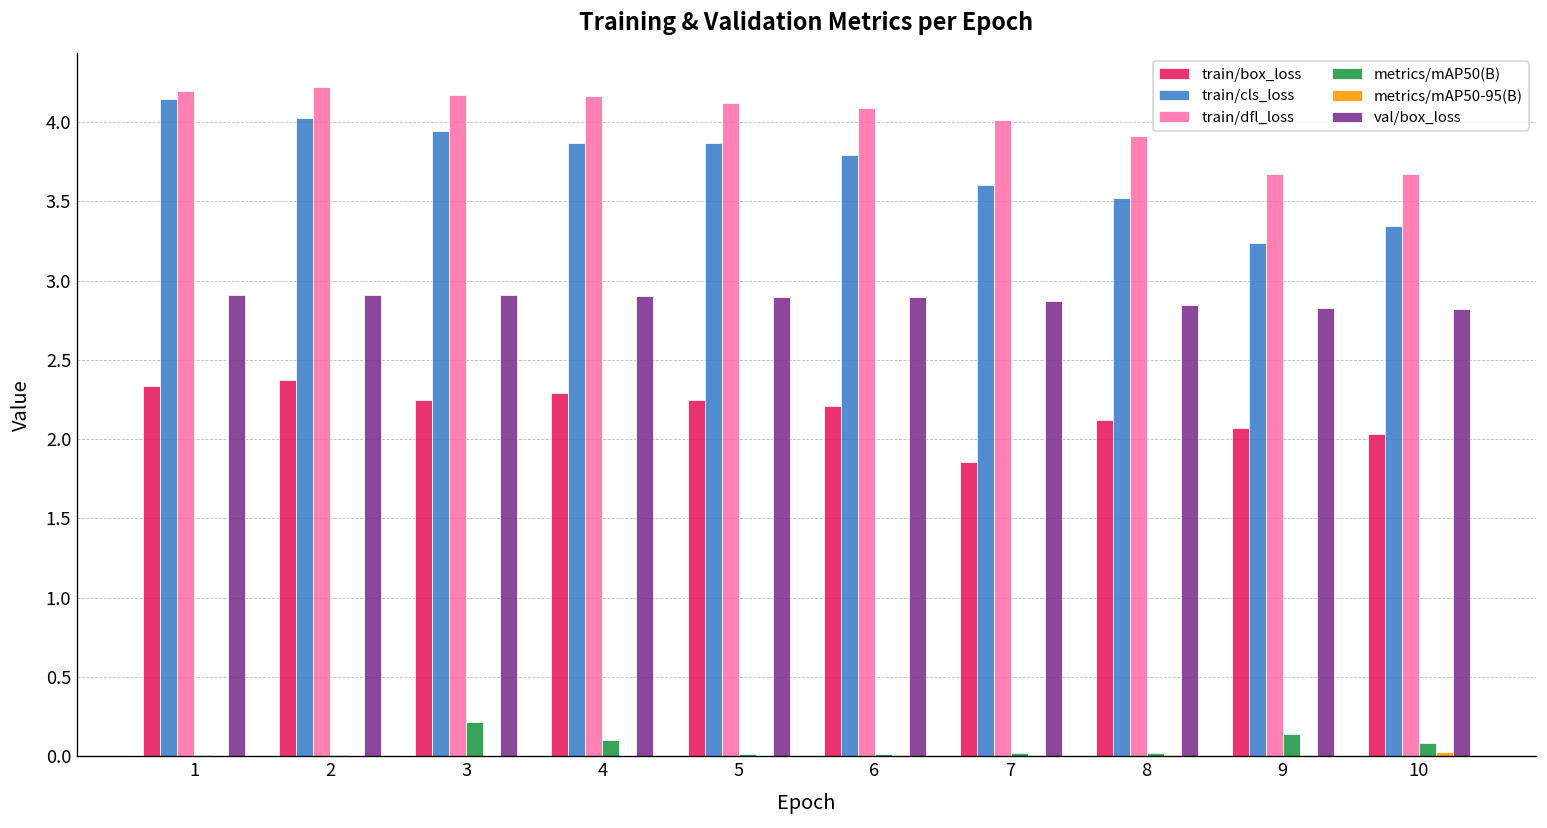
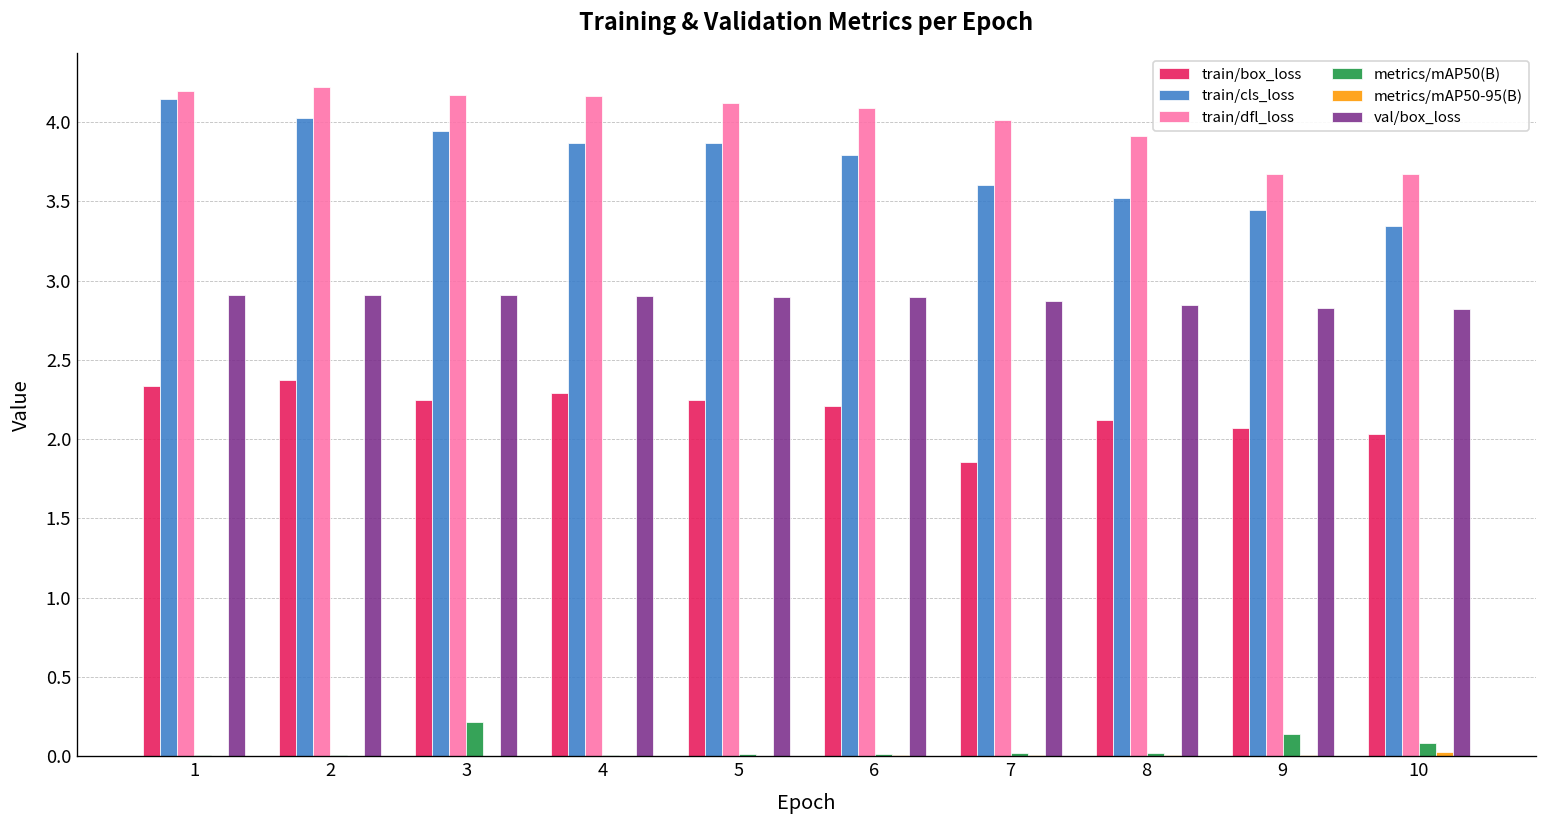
  {
    "train/box_loss": {
      "1": 2.33,
      "2": 2.37,
      "3": 2.24,
      "4": 2.29,
      "5": 2.25,
      "6": 2.21,
      "7": 1.86,
      "8": 2.12,
      "9": 2.07,
      "10": 2.03
    },
    "train/cls_loss": {
      "1": 4.15,
      "2": 4.02,
      "3": 3.94,
      "4": 3.87,
      "5": 3.87,
      "6": 3.80,
      "7": 3.61,
      "8": 3.52,
-     "9": 3.24,
+     "9": 3.45,
      "10": 3.34
    },
    "train/dfl_loss": {
      "1": 4.20,
      "2": 4.22,
      "3": 4.17,
      "4": 4.17,
      "5": 4.12,
      "6": 4.09,
      "7": 4.01,
      "8": 3.91,
      "9": 3.68,
      "10": 3.68
    },
    "metrics/mAP50(B)": {
      "3": 0.21,
-     "4": 0.10,
+     "4": 0.01,
      "8": 0.02,
      "9": 0.14,
      "10": 0.08
    },
    "metrics/mAP50-95(B)": {
      "10": 0.02
    },
    "val/box_loss": {
      "1": 2.91,
      "2": 2.91,
      "3": 2.91,
      "4": 2.90,
      "5": 2.90,
      "6": 2.90,
      "7": 2.87,
      "8": 2.84,
      "9": 2.83,
      "10": 2.82
    }
  }
